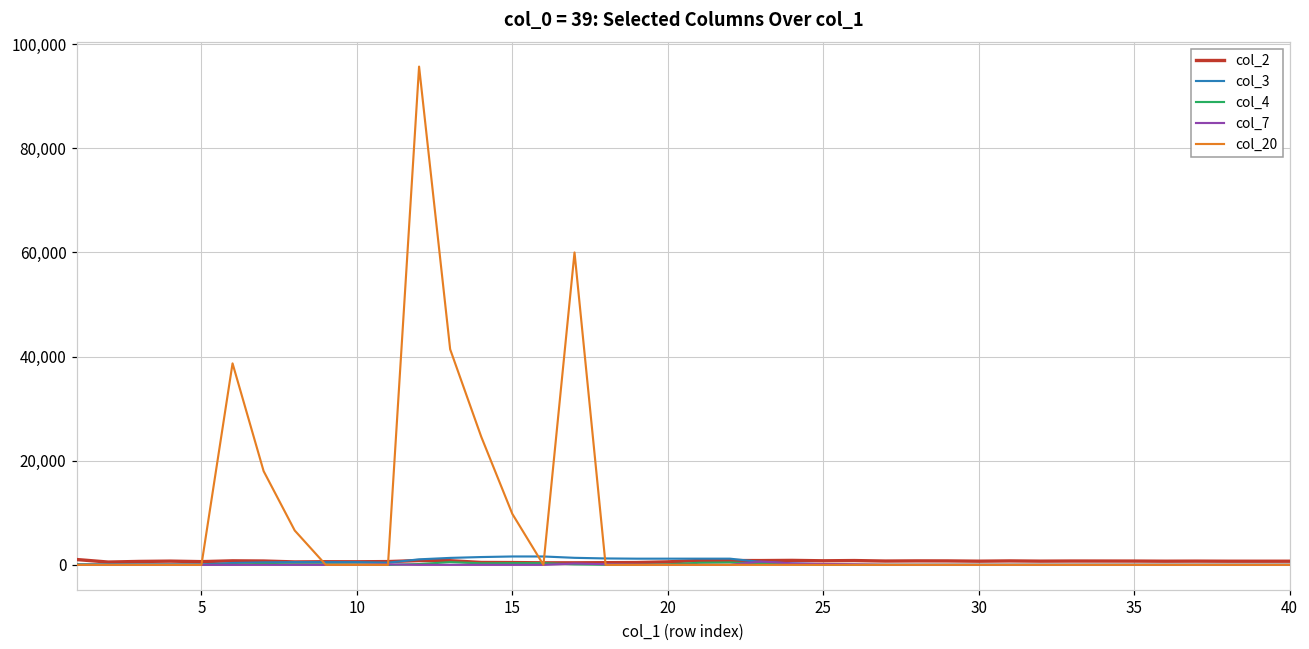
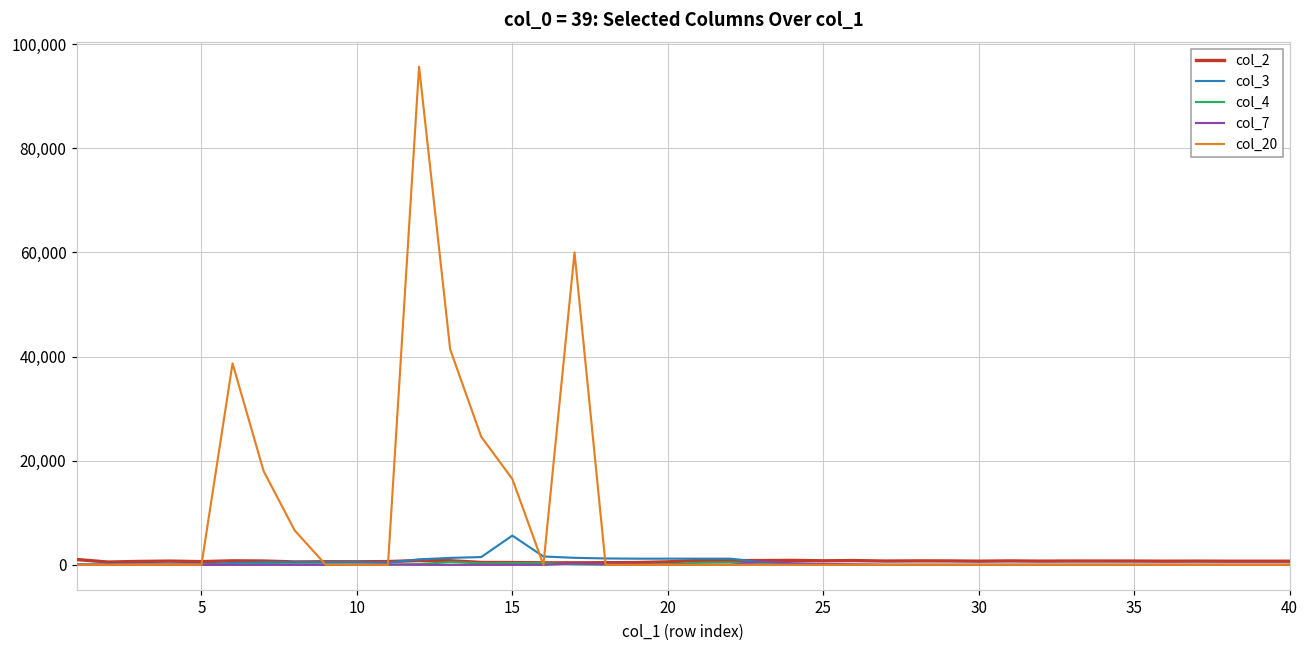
  {
    "col_2": {
      "25": "1,000",
      "30": "1,000",
      "35": "1,000",
      "40": "1,000"
    },
    "col_3": {
-     "15": "2,000",
+     "15": "6,000",
      "20": "1,000"
    },
    "col_20": {
-     "15": "10,000"
+     "15": "17,000"
    }
  }
